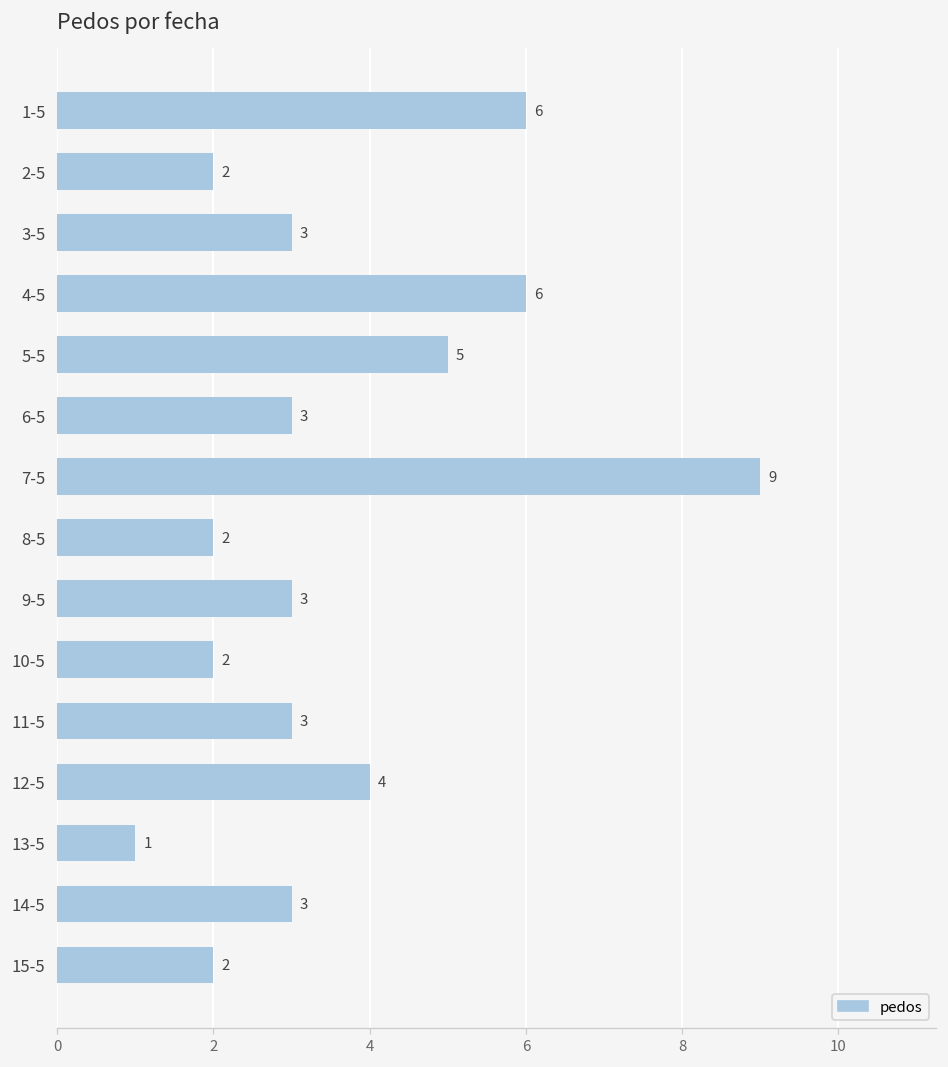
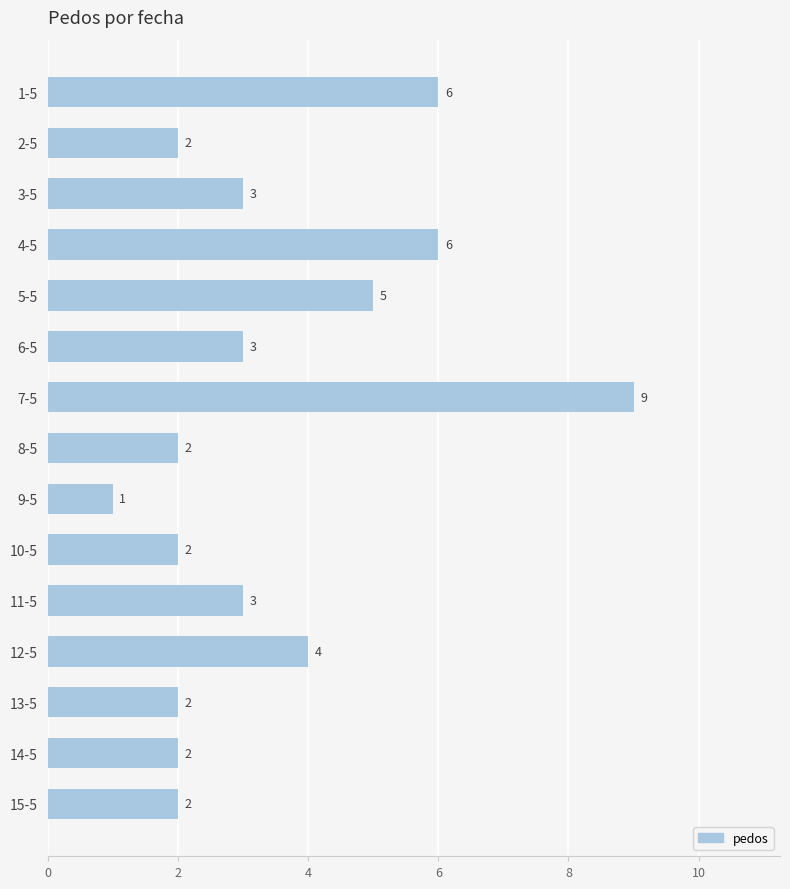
  {
    "1-5": 6,
    "2-5": 2,
    "3-5": 3,
    "4-5": 6,
    "5-5": 5,
    "6-5": 3,
    "7-5": 9,
    "8-5": 2,
-   "9-5": 3,
+   "9-5": 1,
    "10-5": 2,
    "11-5": 3,
    "12-5": 4,
-   "13-5": 1,
-   "14-5": 3,
+   "13-5": 2,
+   "14-5": 2,
    "15-5": 2
  }
